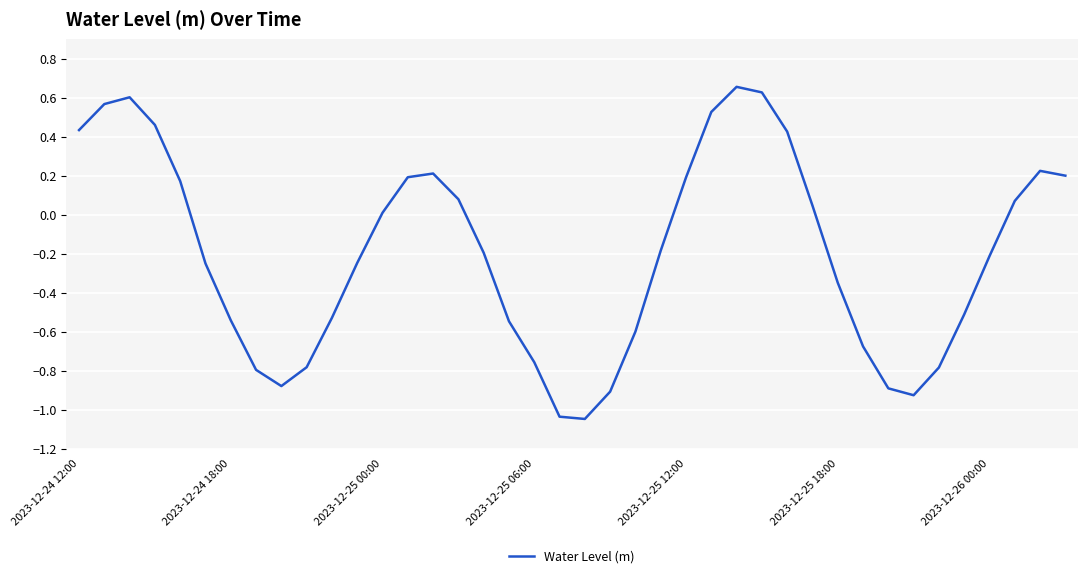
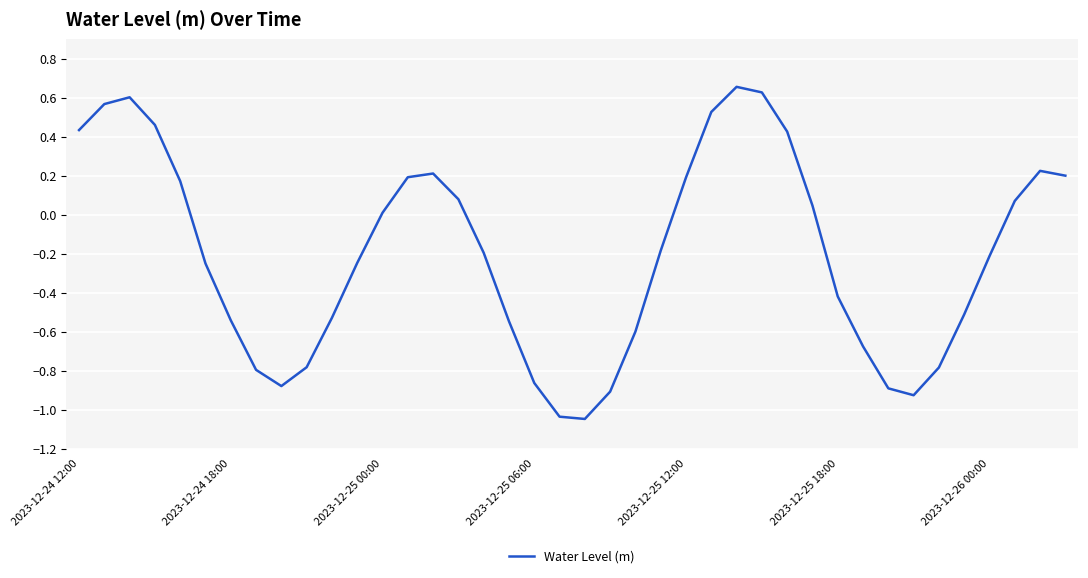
  {
    "2023-12-24 12:00": 0.43,
    "2023-12-24 18:00": -0.54,
    "2023-12-25 00:00": 0.01,
-   "2023-12-25 06:00": -0.76,
+   "2023-12-25 06:00": -0.86,
    "2023-12-25 12:00": 0.19,
-   "2023-12-25 18:00": -0.35,
+   "2023-12-25 18:00": -0.42,
    "2023-12-26 00:00": -0.21
  }
